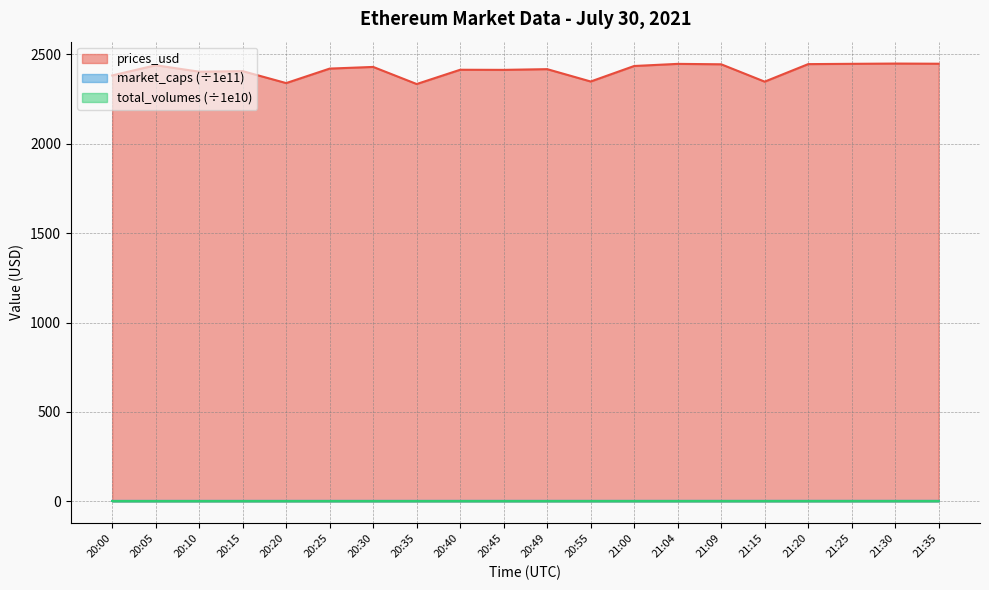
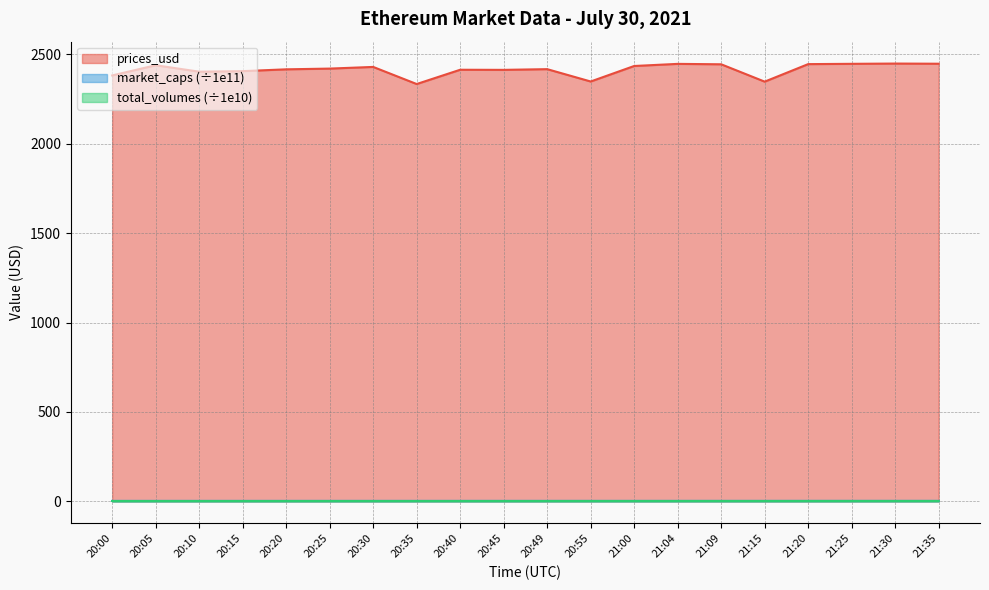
  {
    "prices_usd": {
-     "20:20": 2340,
+     "20:20": 2420,
      "20:25": 2420,
      "20:30": 2430,
      "20:35": 2330,
      "20:40": 2410,
      "20:45": 2410,
      "20:49": 2420,
      "20:55": 2350,
      "21:00": 2440,
      "21:04": 2450,
      "21:09": 2440,
      "21:15": 2350,
      "21:20": 2450,
      "21:25": 2450,
      "21:30": 2450,
      "21:35": 2450
    },
    "total_volumes (÷1e10)": {
      "20:00": 0,
      "20:05": 0,
      "20:10": 0,
      "20:15": 0,
      "20:20": 0,
      "20:25": 0,
      "20:30": 0,
      "20:35": 0,
      "20:40": 0,
      "20:45": 0,
      "20:49": 0,
      "20:55": 0,
      "21:00": 0,
      "21:04": 0,
      "21:09": 0,
      "21:15": 0,
      "21:20": 0,
      "21:25": 0,
      "21:30": 0,
      "21:35": 0
    }
  }
